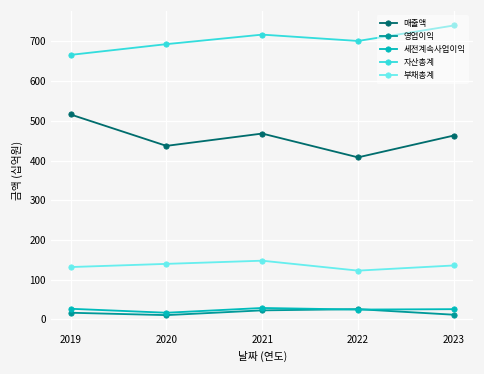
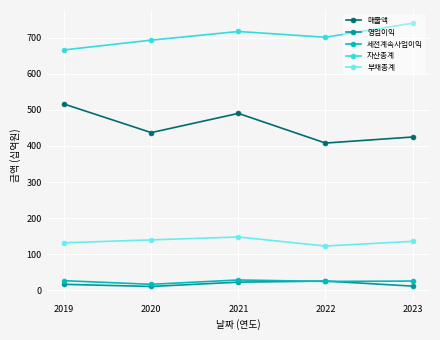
  {
    "매출액": {
      "2019": 520,
      "2020": 440,
-     "2021": 470,
+     "2021": 490,
      "2022": 410,
-     "2023": 460
+     "2023": 420
    }
  }
